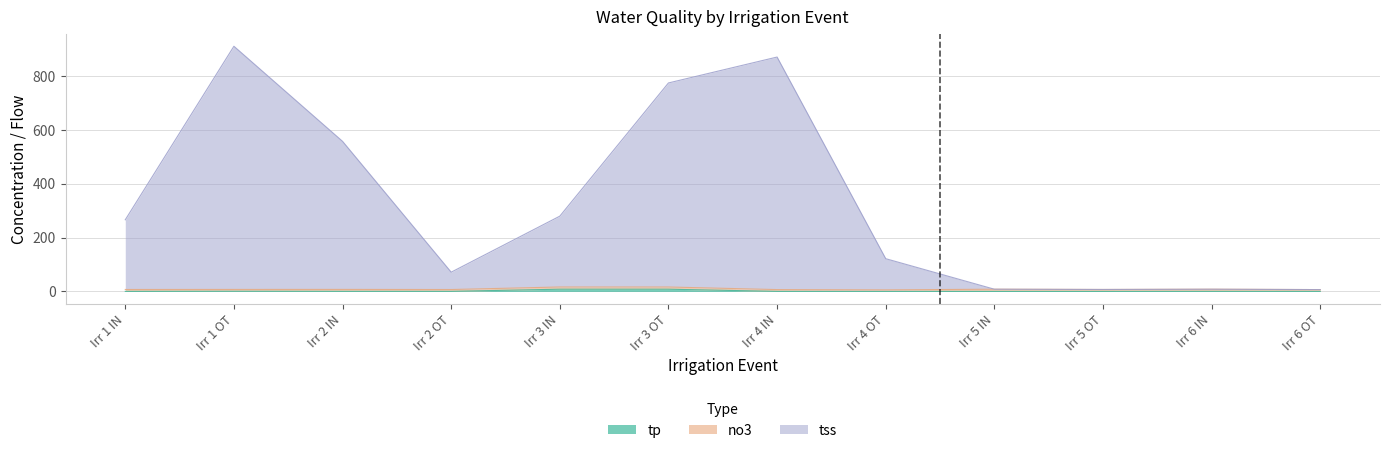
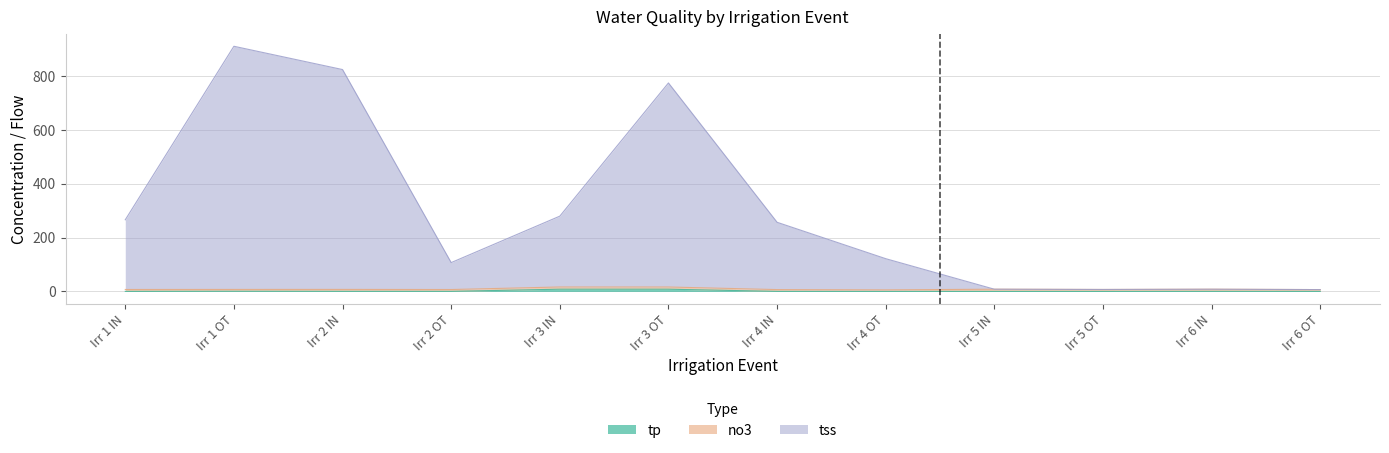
  {
    "tss": {
      "Irr 1 IN": 260,
      "Irr 1 OT": 900,
-     "Irr 2 IN": 550,
-     "Irr 2 OT": 60,
+     "Irr 2 IN": 820,
+     "Irr 2 OT": 100,
      "Irr 3 IN": 260,
      "Irr 3 OT": 760,
-     "Irr 4 IN": 860,
+     "Irr 4 IN": 250,
      "Irr 4 OT": 120
    }
  }
